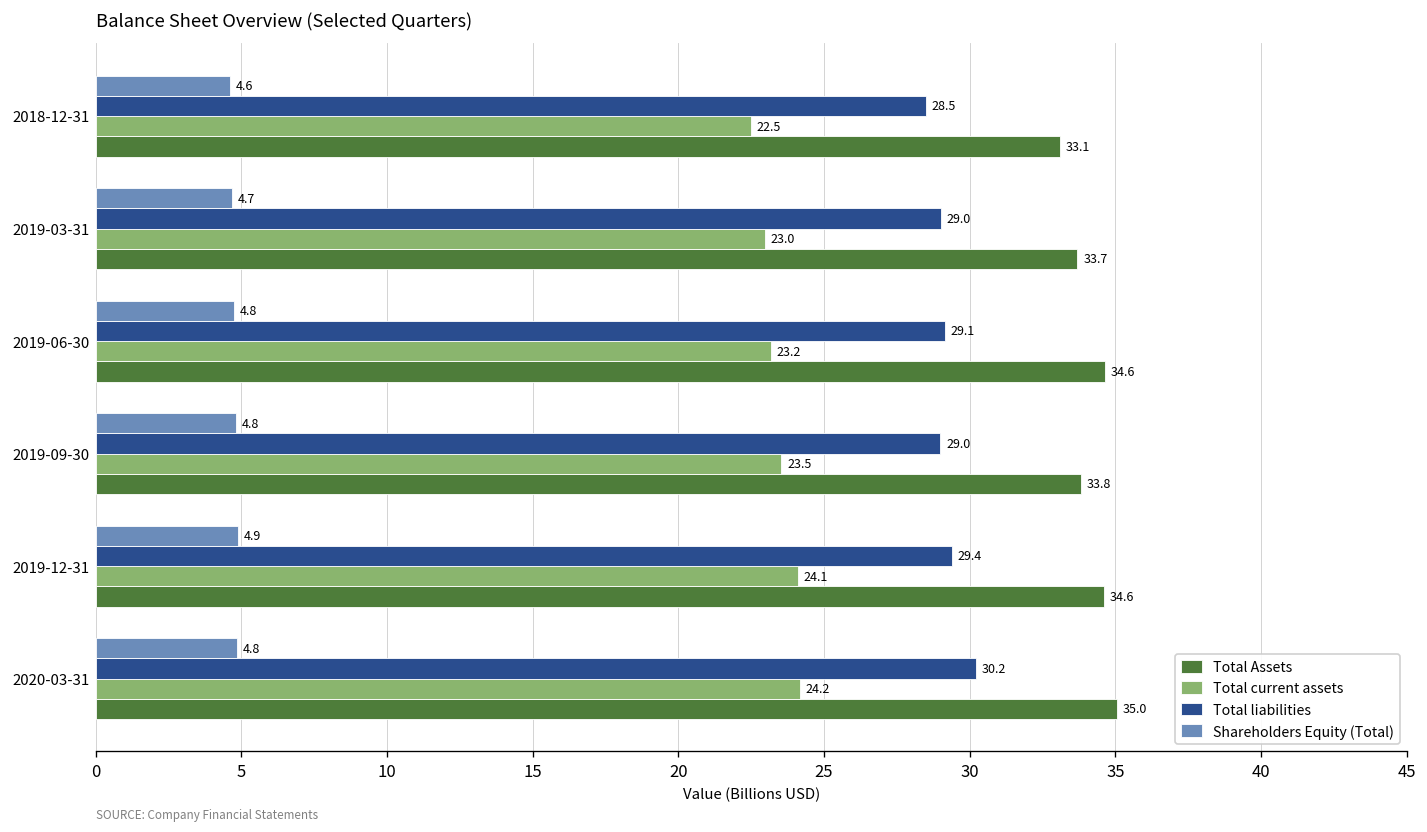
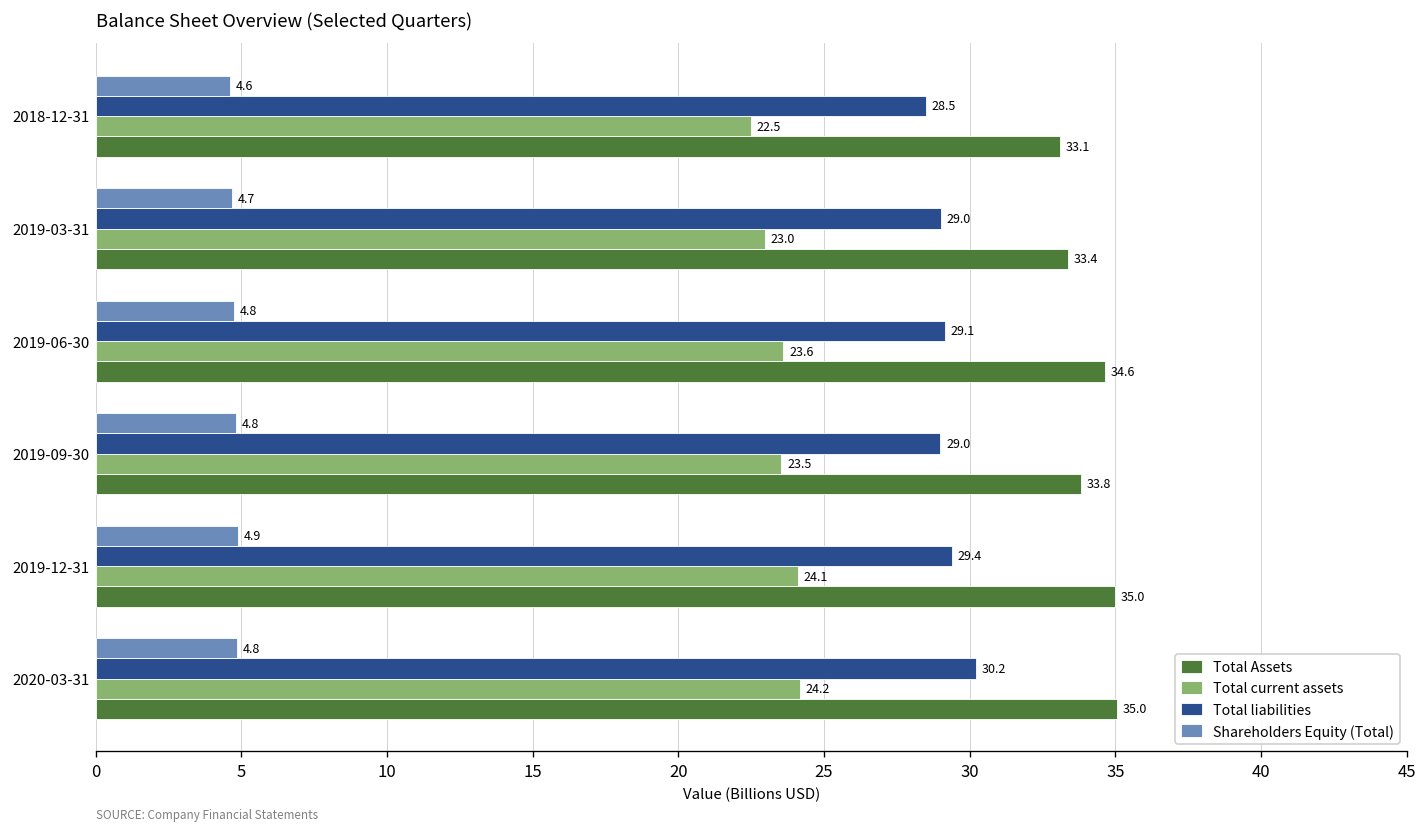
  {
    "Total Assets": {
      "2018-12-31": 33.1,
-     "2019-03-31": 33.7,
+     "2019-03-31": 33.4,
      "2019-06-30": 34.6,
      "2019-09-30": 33.8,
-     "2019-12-31": 34.6,
+     "2019-12-31": 35.0,
      "2020-03-31": 35.0
    },
    "Total current assets": {
      "2018-12-31": 22.5,
      "2019-03-31": 23.0,
-     "2019-06-30": 23.2,
+     "2019-06-30": 23.6,
      "2019-09-30": 23.5,
      "2019-12-31": 24.1,
      "2020-03-31": 24.2
    },
    "Total liabilities": {
      "2018-12-31": 28.5,
      "2019-03-31": 29.0,
      "2019-06-30": 29.1,
      "2019-09-30": 29.0,
      "2019-12-31": 29.4,
      "2020-03-31": 30.2
    },
    "Shareholders Equity (Total)": {
      "2018-12-31": 4.6,
      "2019-03-31": 4.7,
      "2019-06-30": 4.8,
      "2019-09-30": 4.8,
      "2019-12-31": 4.9,
      "2020-03-31": 4.8
    }
  }
